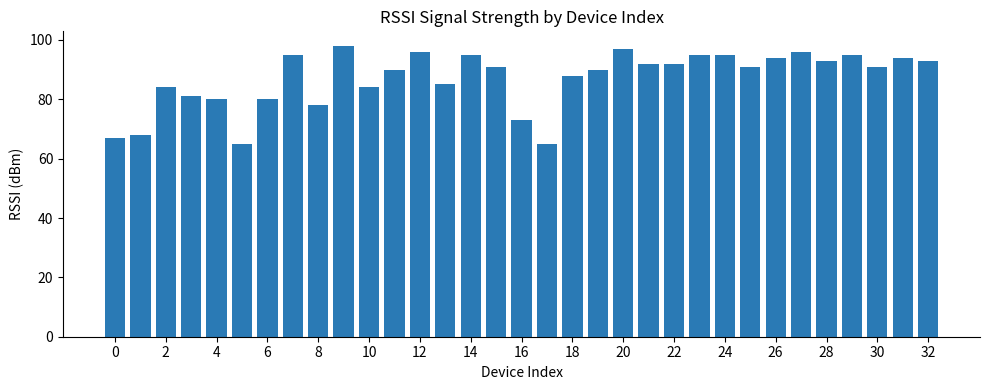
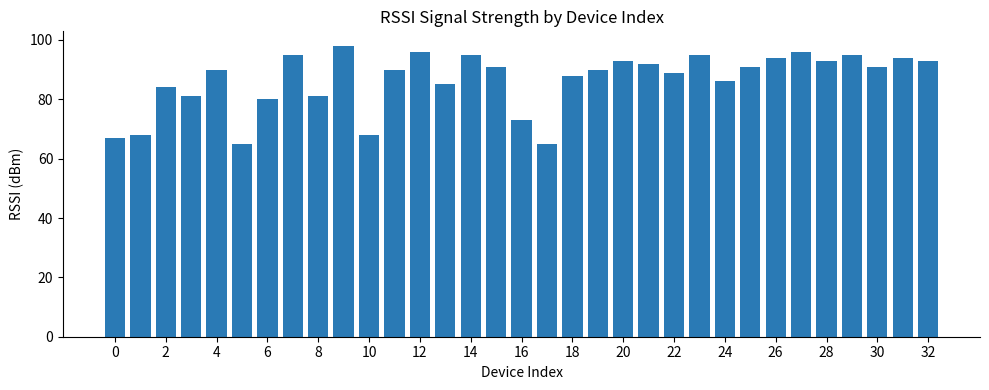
  {
    "0": 67,
    "2": 84,
-   "4": 80,
+   "4": 90,
    "6": 80,
-   "8": 78,
-   "10": 84,
+   "8": 81,
+   "10": 68,
    "12": 96,
    "14": 95,
    "16": 73,
    "18": 88,
-   "20": 97,
-   "22": 92,
-   "24": 95,
+   "20": 93,
+   "22": 89,
+   "24": 86,
    "26": 94,
    "28": 93,
    "30": 91,
    "32": 93
  }
